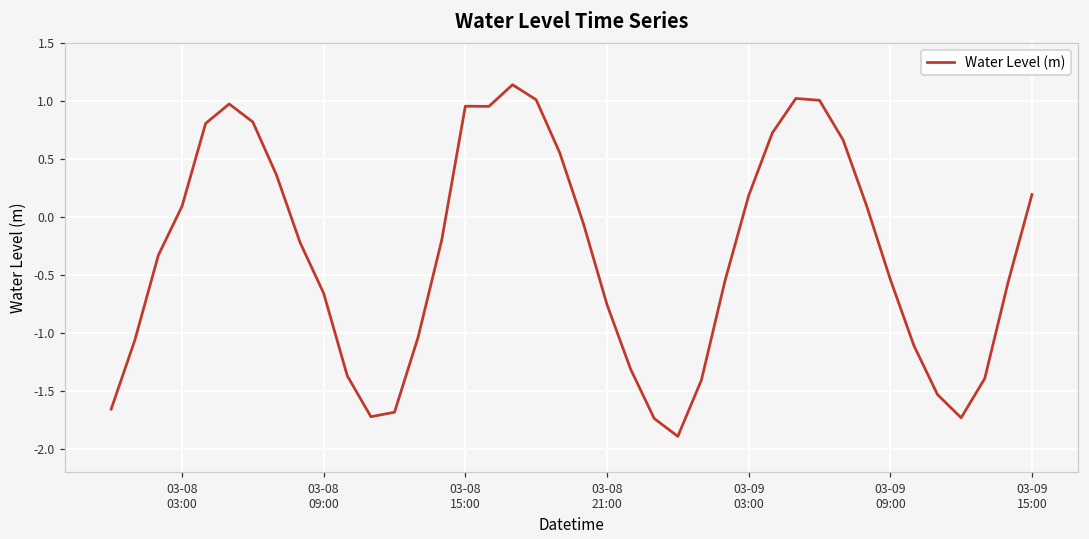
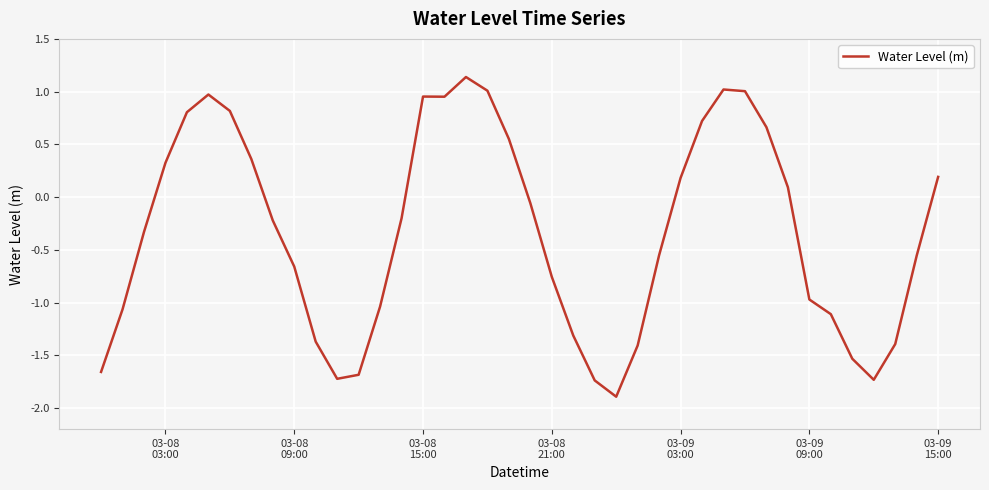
  {
-   "03-08 03:00": 0.09,
+   "03-08 03:00": 0.33,
    "03-08 09:00": -0.66,
    "03-08 15:00": 0.95,
    "03-08 21:00": -0.76,
    "03-09 03:00": 0.18,
-   "03-09 09:00": -0.54,
+   "03-09 09:00": -0.97,
    "03-09 15:00": 0.19
  }
